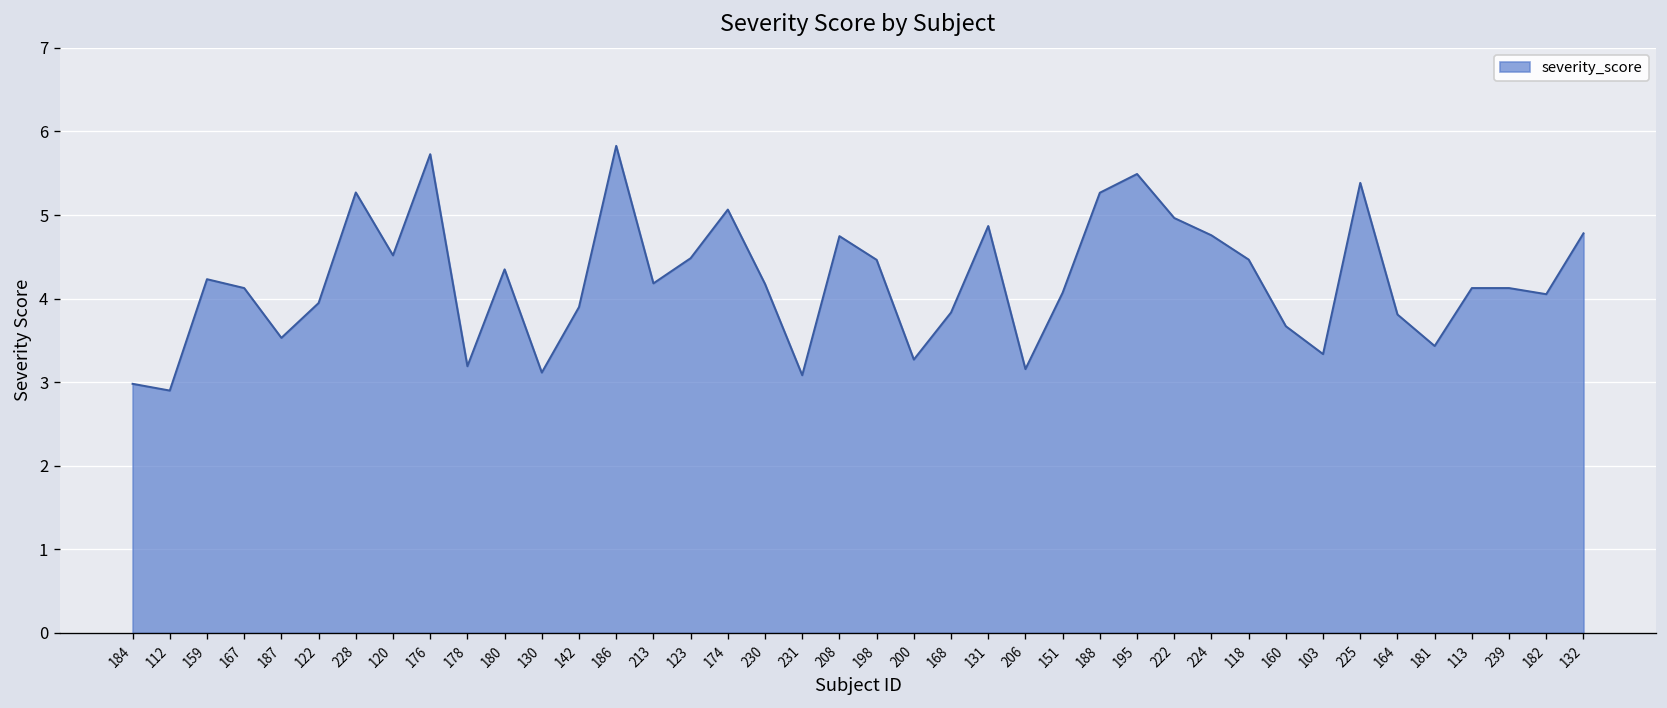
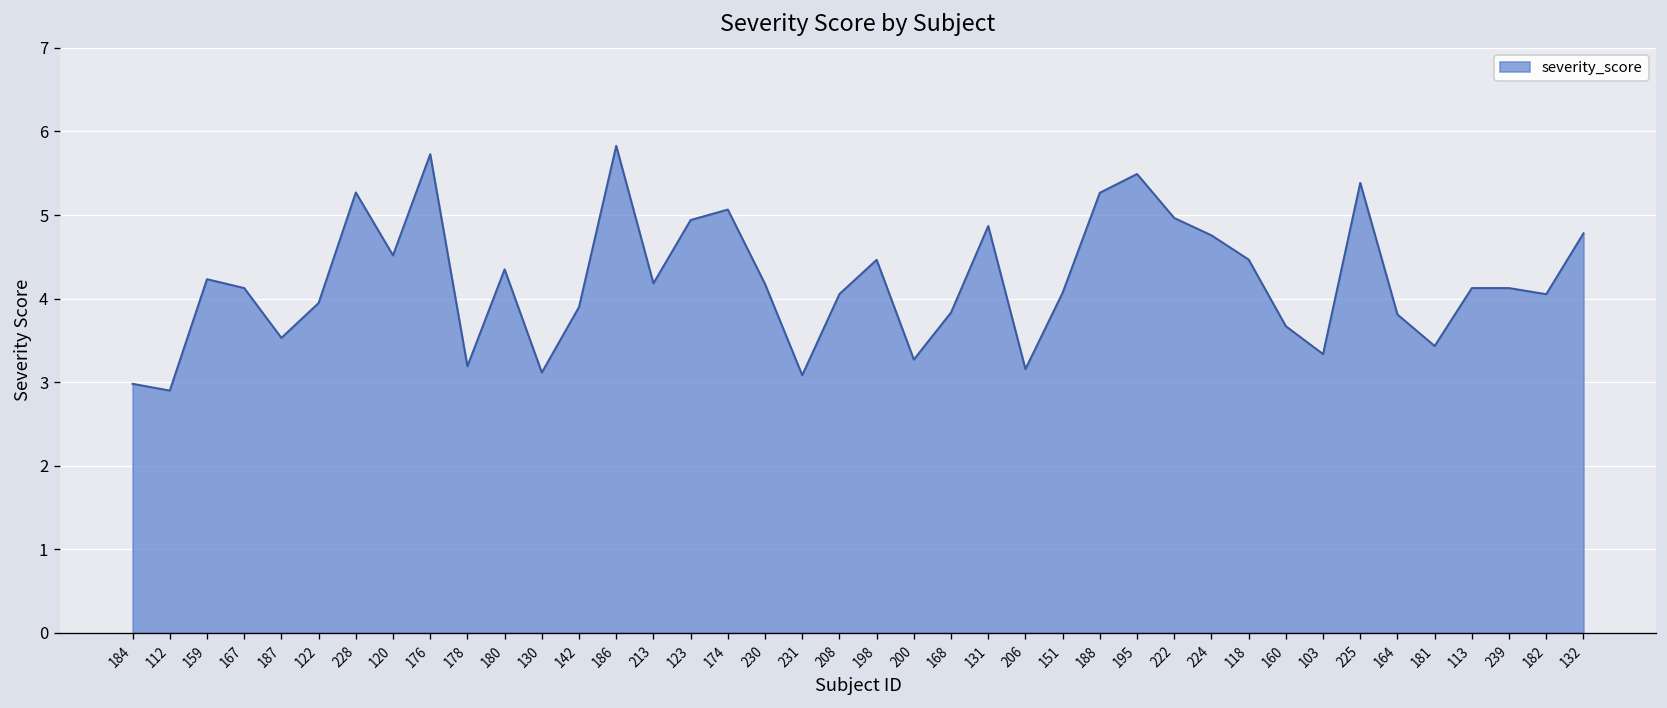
  {
    "184": 3.0,
    "112": 2.9,
    "159": 4.2,
    "167": 4.1,
    "187": 3.5,
    "122": 3.9,
    "228": 5.3,
    "120": 4.5,
    "176": 5.7,
    "178": 3.2,
    "180": 4.3,
    "130": 3.1,
    "142": 3.9,
    "186": 5.8,
    "213": 4.2,
-   "123": 4.5,
+   "123": 4.9,
    "174": 5.1,
    "230": 4.2,
    "231": 3.1,
-   "208": 4.7,
+   "208": 4.1,
    "198": 4.5,
    "200": 3.3,
    "168": 3.8,
    "131": 4.9,
    "206": 3.2,
    "151": 4.1,
    "188": 5.3,
    "195": 5.5,
    "222": 5.0,
    "224": 4.8,
    "118": 4.5,
    "160": 3.7,
    "103": 3.3,
    "225": 5.4,
    "164": 3.8,
    "181": 3.4,
    "113": 4.1,
    "239": 4.1,
    "182": 4.1,
    "132": 4.8
  }
